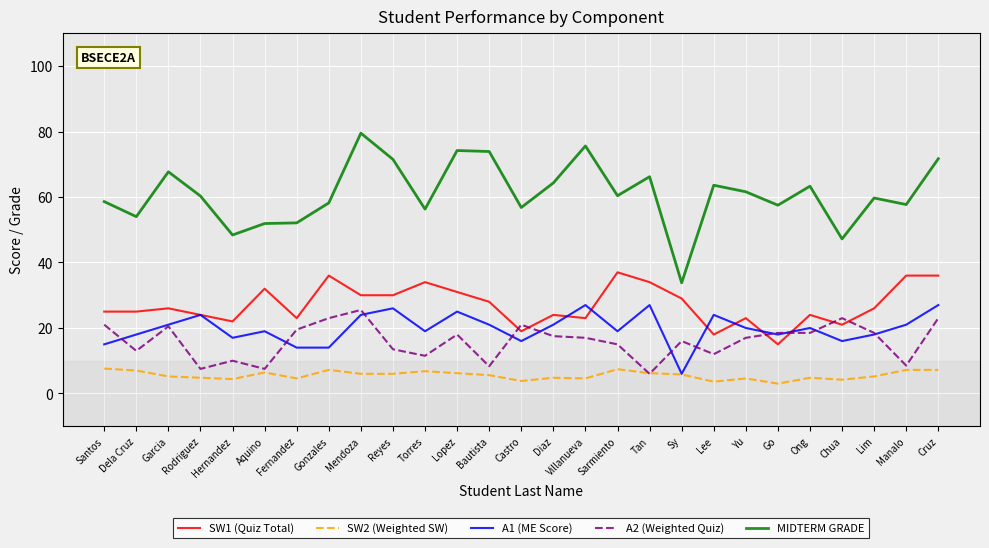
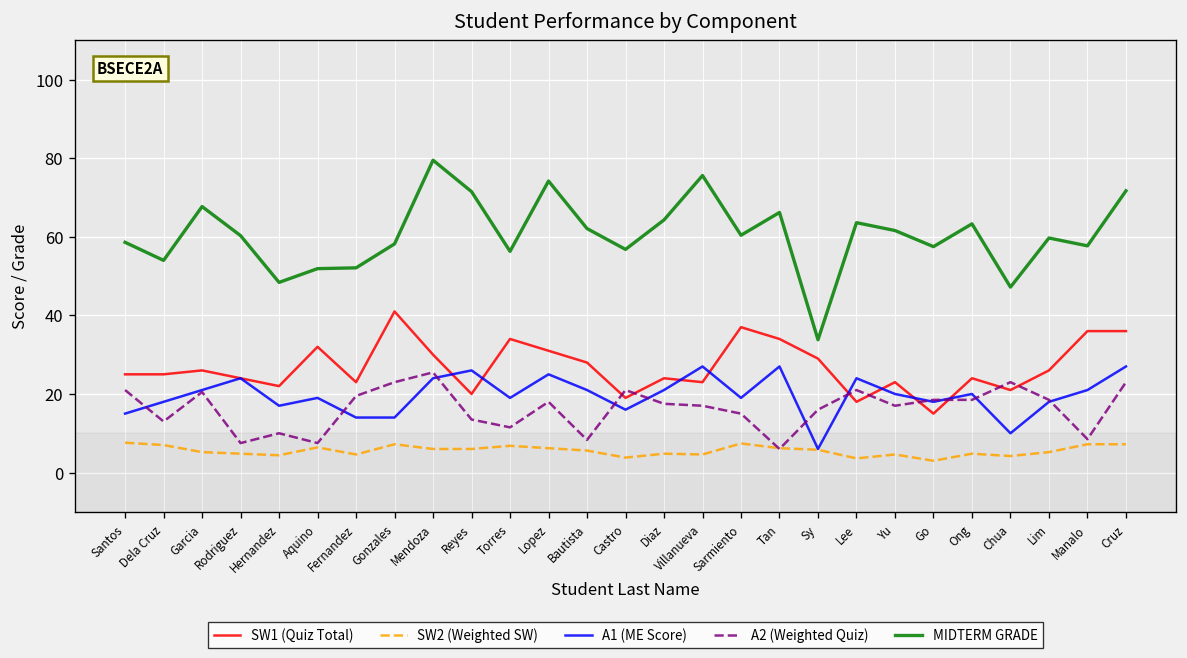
  {
    "SW1 (Quiz Total)": {
      "Santos": 25,
      "Dela Cruz": 25,
      "Garcia": 26,
      "Hernandez": 22,
      "Aquino": 32,
      "Fernandez": 23,
-     "Gonzales": 36,
+     "Gonzales": 41,
      "Mendoza": 30,
-     "Reyes": 30,
+     "Reyes": 20,
      "Torres": 34,
      "Lopez": 31,
      "Bautista": 28,
      "Castro": 19,
      "Diaz": 24,
      "Villanueva": 23,
      "Sarmiento": 37,
      "Tan": 34,
      "Sy": 29,
      "Lee": 18,
      "Yu": 23,
      "Go": 15,
      "Ong": 24,
      "Chua": 21,
      "Lim": 26,
      "Manalo": 36,
      "Cruz": 36
    },
    "SW2 (Weighted SW)": {
      "Santos": 8,
      "Dela Cruz": 7,
      "Garcia": 5,
      "Rodriguez": 5,
      "Hernandez": 4,
      "Aquino": 6,
      "Fernandez": 5,
      "Gonzales": 7,
      "Mendoza": 6,
      "Reyes": 6,
      "Torres": 7,
      "Lopez": 6,
      "Bautista": 6,
      "Castro": 4,
      "Diaz": 5,
      "Villanueva": 5,
      "Sarmiento": 7,
      "Lee": 4,
      "Yu": 5,
      "Go": 3,
      "Ong": 5,
      "Chua": 4,
      "Lim": 5,
      "Manalo": 7,
      "Cruz": 7
    },
    "A1 (ME Score)": {
      "Santos": 15,
      "Dela Cruz": 18,
      "Hernandez": 17,
      "Aquino": 19,
      "Fernandez": 14,
      "Gonzales": 14,
      "Mendoza": 24,
      "Reyes": 26,
      "Torres": 19,
      "Lopez": 25,
      "Bautista": 21,
      "Castro": 16,
      "Diaz": 21,
      "Villanueva": 27,
      "Sarmiento": 19,
      "Tan": 27,
      "Lee": 24,
      "Yu": 20,
      "Ong": 20,
-     "Chua": 16,
+     "Chua": 10,
      "Manalo": 21,
      "Cruz": 27
    },
    "A2 (Weighted Quiz)": {
      "Santos": 21,
      "Dela Cruz": 13,
      "Rodriguez": 8,
      "Hernandez": 10,
      "Aquino": 8,
      "Fernandez": 20,
      "Gonzales": 23,
      "Mendoza": 26,
      "Reyes": 14,
      "Torres": 12,
      "Lopez": 18,
      "Bautista": 8,
      "Castro": 21,
      "Diaz": 18,
      "Villanueva": 17,
      "Sarmiento": 15,
      "Sy": 16,
-     "Lee": 12,
+     "Lee": 21,
      "Yu": 17,
      "Ong": 19,
      "Chua": 23,
      "Manalo": 9,
      "Cruz": 23
    },
    "MIDTERM GRADE": {
      "Santos": 59,
      "Dela Cruz": 54,
      "Garcia": 68,
      "Rodriguez": 60,
      "Hernandez": 48,
      "Aquino": 52,
      "Fernandez": 52,
      "Gonzales": 58,
      "Mendoza": 80,
      "Reyes": 72,
      "Torres": 56,
      "Lopez": 74,
-     "Bautista": 74,
+     "Bautista": 62,
      "Castro": 57,
      "Diaz": 64,
      "Villanueva": 76,
      "Sarmiento": 60,
      "Tan": 66,
      "Sy": 34,
      "Lee": 64,
      "Yu": 62,
      "Go": 58,
      "Ong": 63,
      "Chua": 47,
      "Lim": 60,
      "Manalo": 58,
      "Cruz": 72
    }
  }
